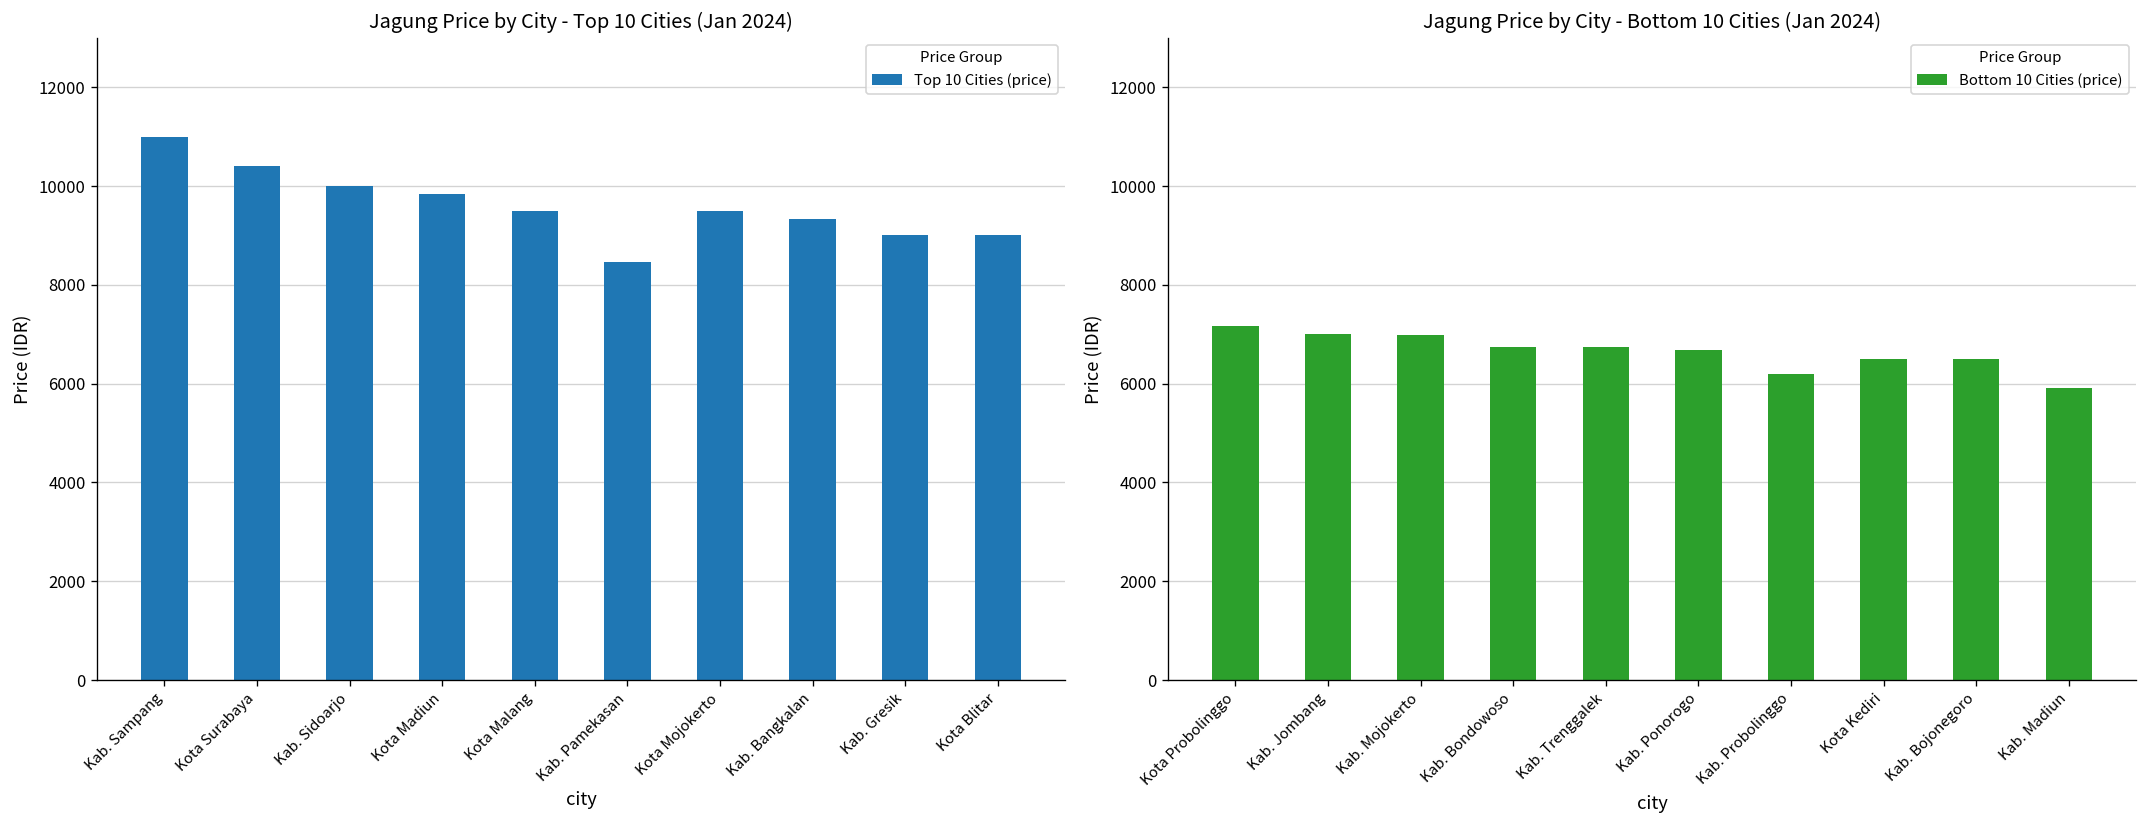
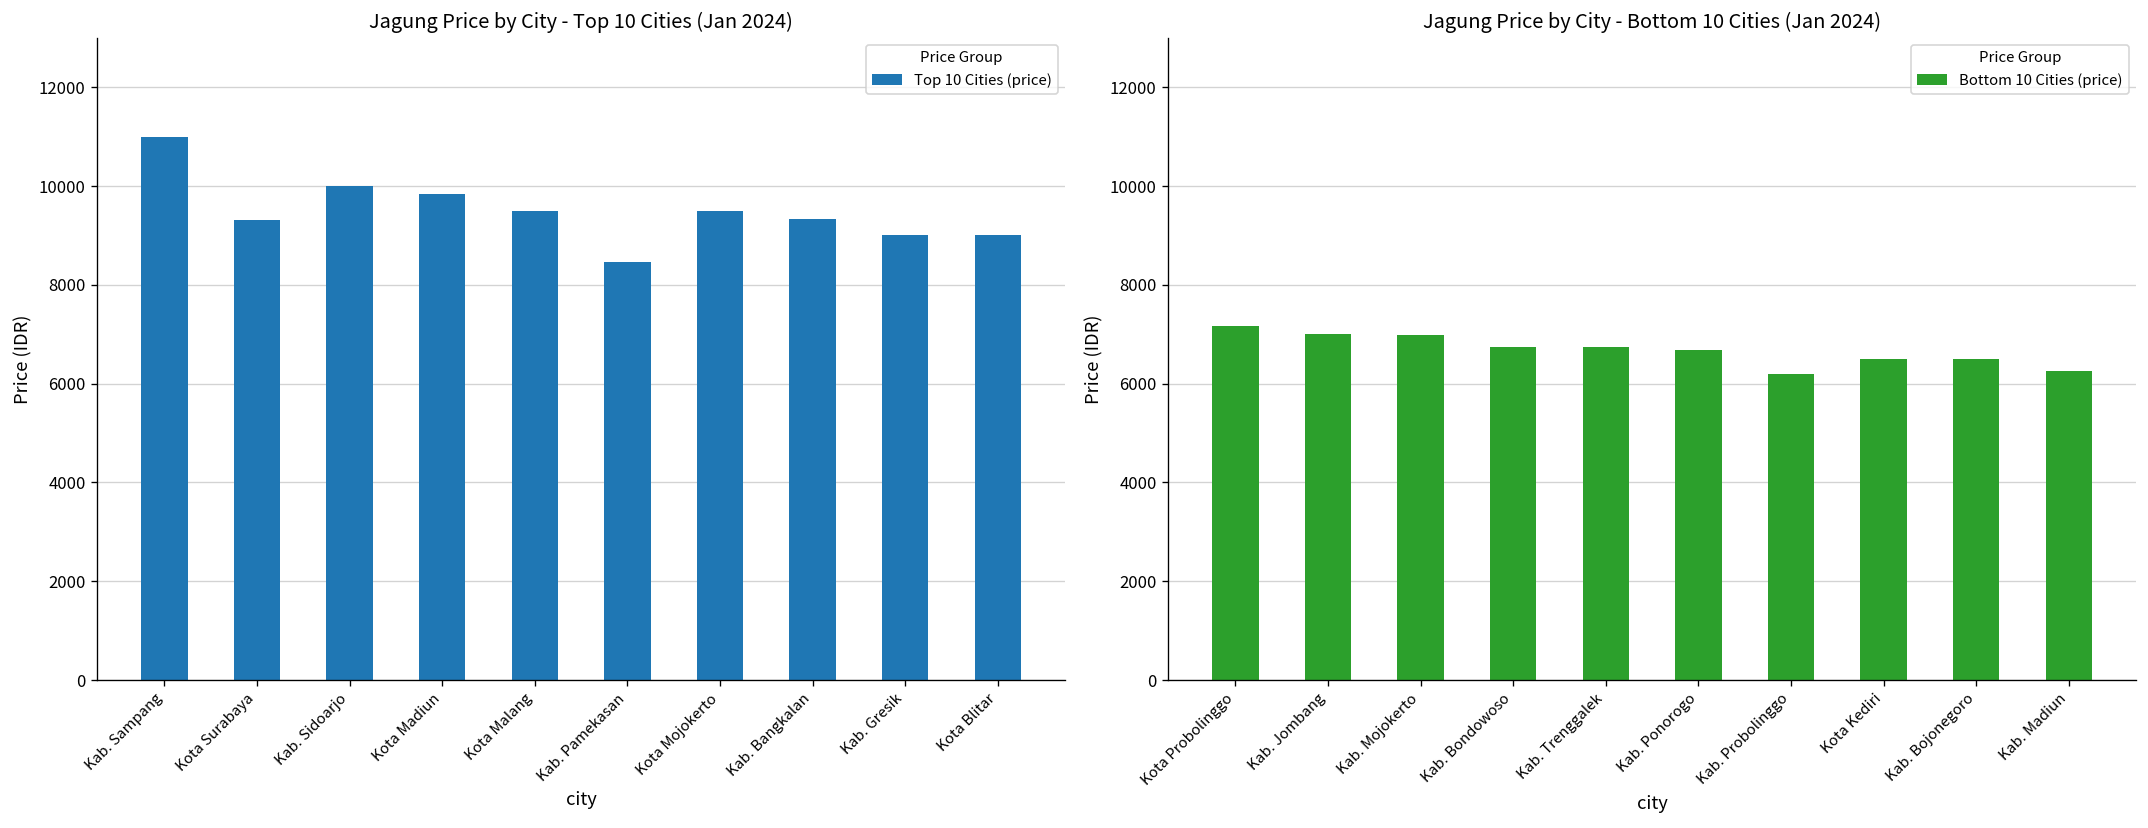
  {
    "Jagung Price by City - Top 10 Cities (Jan 2024)": {
      "Kab. Sampang": 11000,
-     "Kota Surabaya": 10400,
+     "Kota Surabaya": 9300,
      "Kab. Sidoarjo": 10000,
      "Kota Madiun": 9800,
      "Kota Malang": 9500,
      "Kab. Pamekasan": 8500,
      "Kota Mojokerto": 9500,
      "Kab. Bangkalan": 9300,
      "Kab. Gresik": 9000,
      "Kota Blitar": 9000
    },
    "Jagung Price by City - Bottom 10 Cities (Jan 2024)": {
      "Kota Probolinggo": 7200,
      "Kab. Jombang": 7000,
      "Kab. Mojokerto": 7000,
      "Kab. Bondowoso": 6800,
      "Kab. Trenggalek": 6800,
      "Kab. Ponorogo": 6700,
      "Kab. Probolinggo": 6200,
      "Kota Kediri": 6500,
      "Kab. Bojonegoro": 6500,
-     "Kab. Madiun": 5900
+     "Kab. Madiun": 6300
    }
  }
